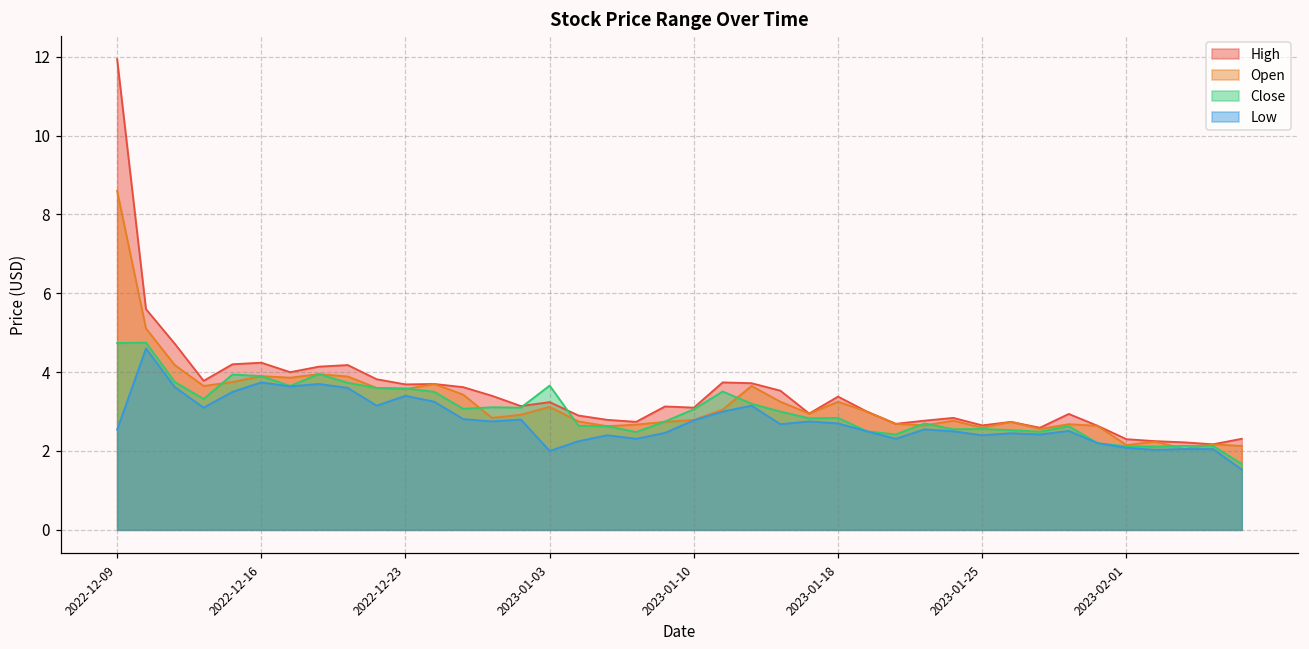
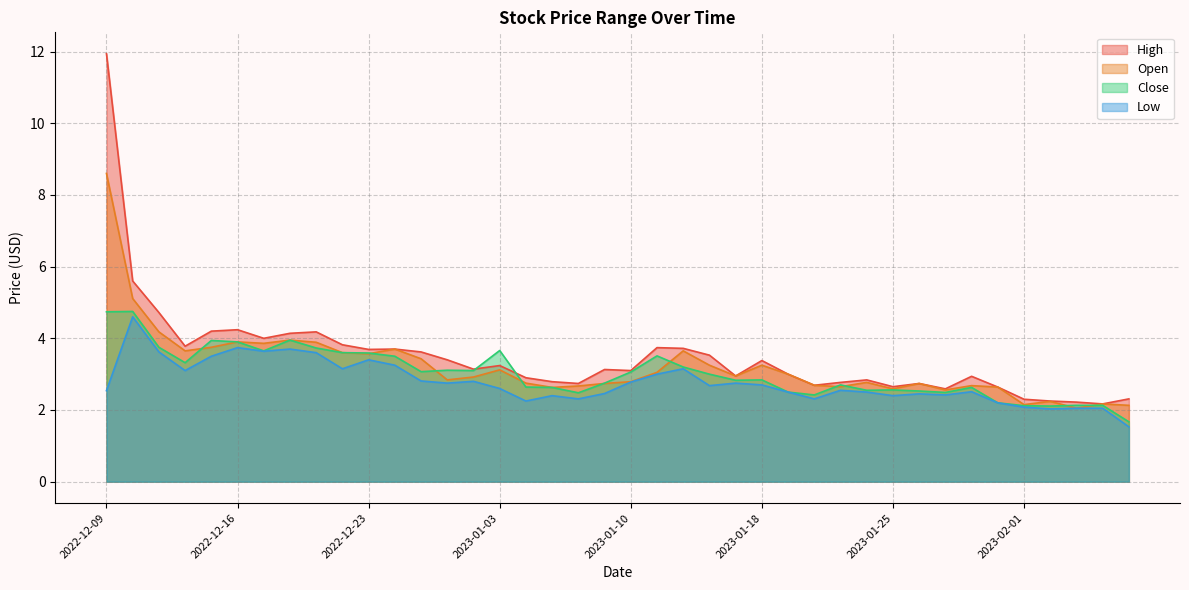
  {
    "Close": {
      "2022-12-09": 4.7,
      "2023-01-03": 3.7,
      "2023-01-18": 2.8
    },
    "Low": {
      "2022-12-09": 2.5,
      "2022-12-16": 3.7,
      "2022-12-23": 3.4,
-     "2023-01-03": 2.0,
+     "2023-01-03": 2.6,
      "2023-01-18": 2.7,
      "2023-01-25": 2.4
    }
  }
